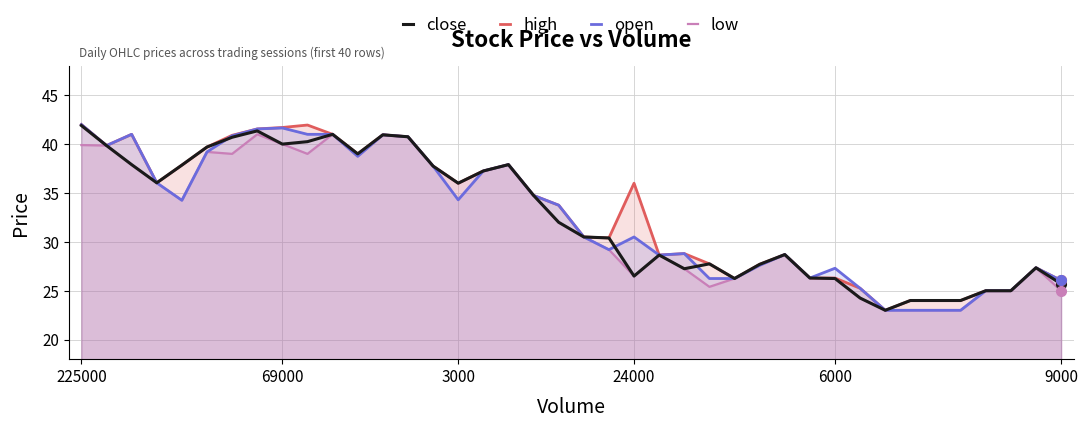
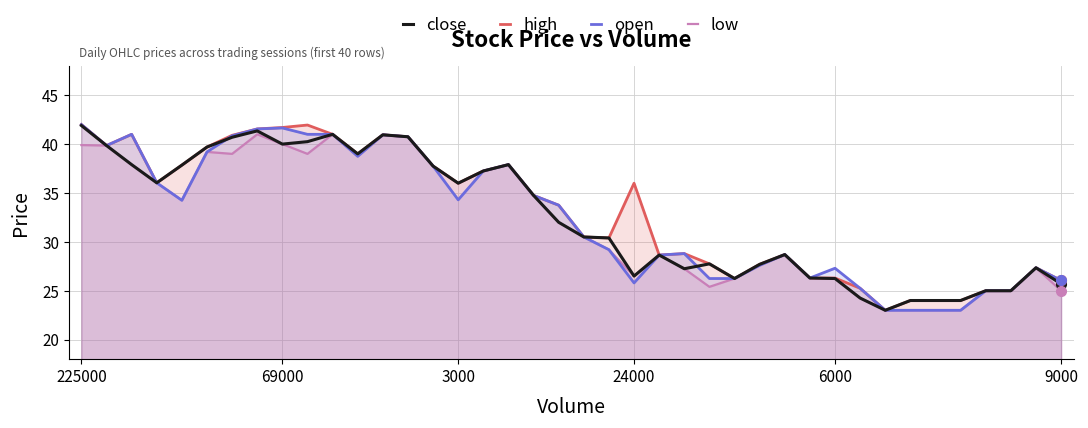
  {
    "open": {
      "3000": 34,
-     "24000": 31,
+     "24000": 26,
      "6000": 27
    }
  }
